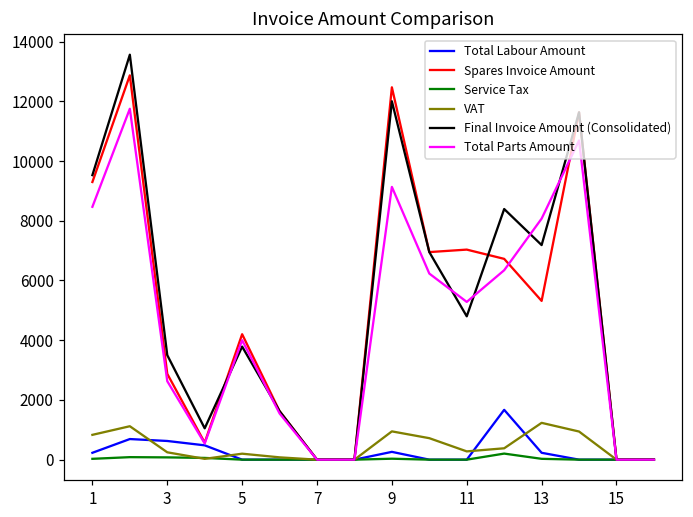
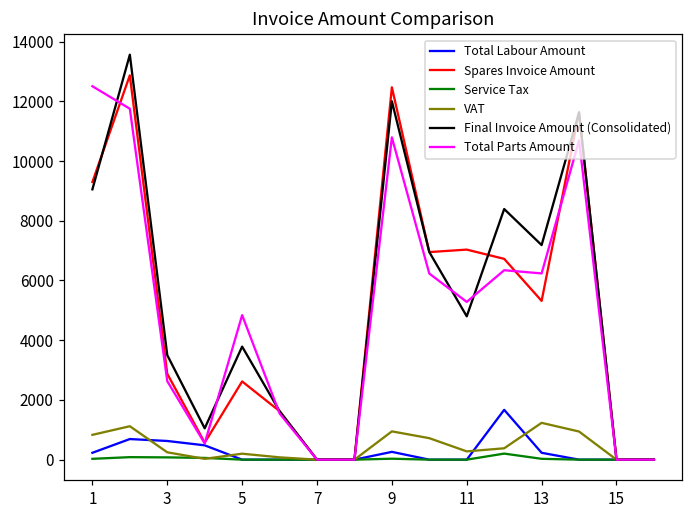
  {
    "Total Labour Amount": {
      "1": 200,
      "3": 600,
      "9": 300,
      "13": 200
    },
    "Spares Invoice Amount": {
      "1": 9300,
      "3": 2900,
-     "5": 4200,
+     "5": 2600,
      "9": 12500,
      "11": 7000,
      "13": 5300
    },
    "Service Tax": {
      "1": 0,
      "3": 100,
      "9": 0,
      "13": 0
    },
    "VAT": {
      "1": 800,
      "3": 200,
      "5": 200,
      "9": 900,
      "11": 300,
      "13": 1200
    },
    "Final Invoice Amount (Consolidated)": {
-     "1": 9500,
+     "1": 9100,
      "3": 3500,
      "5": 3800,
      "9": 12000,
      "11": 4800,
      "13": 7200
    },
    "Total Parts Amount": {
-     "1": 8500,
+     "1": 12500,
      "3": 2600,
-     "5": 4000,
-     "9": 9100,
+     "5": 4800,
+     "9": 10800,
      "11": 5300,
-     "13": 8100
+     "13": 6200
    }
  }
